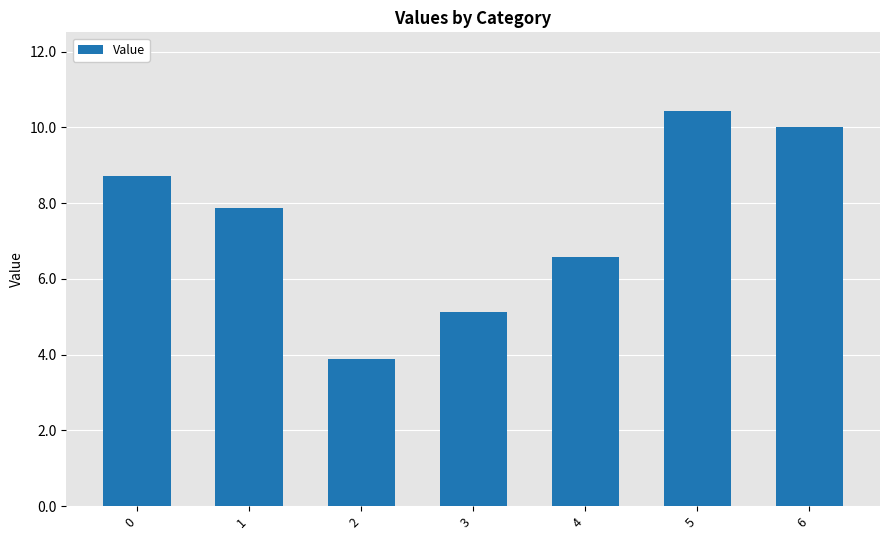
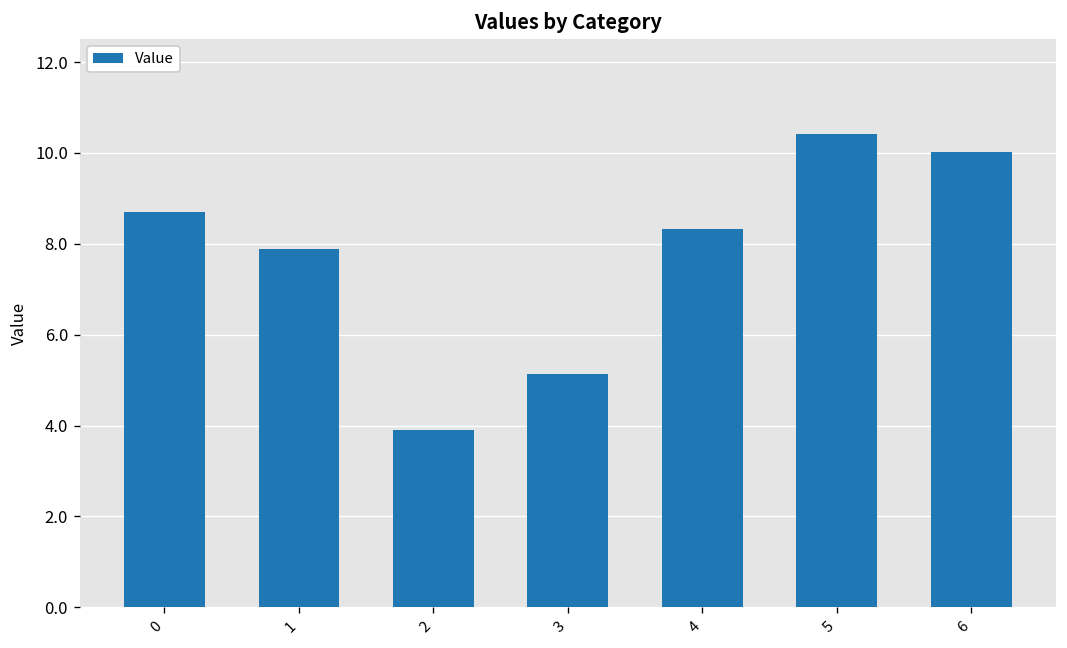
  {
    "0": 8.7,
    "1": 7.9,
    "2": 3.9,
    "3": 5.1,
-   "4": 6.6,
+   "4": 8.3,
    "5": 10.4,
    "6": 10.0
  }
